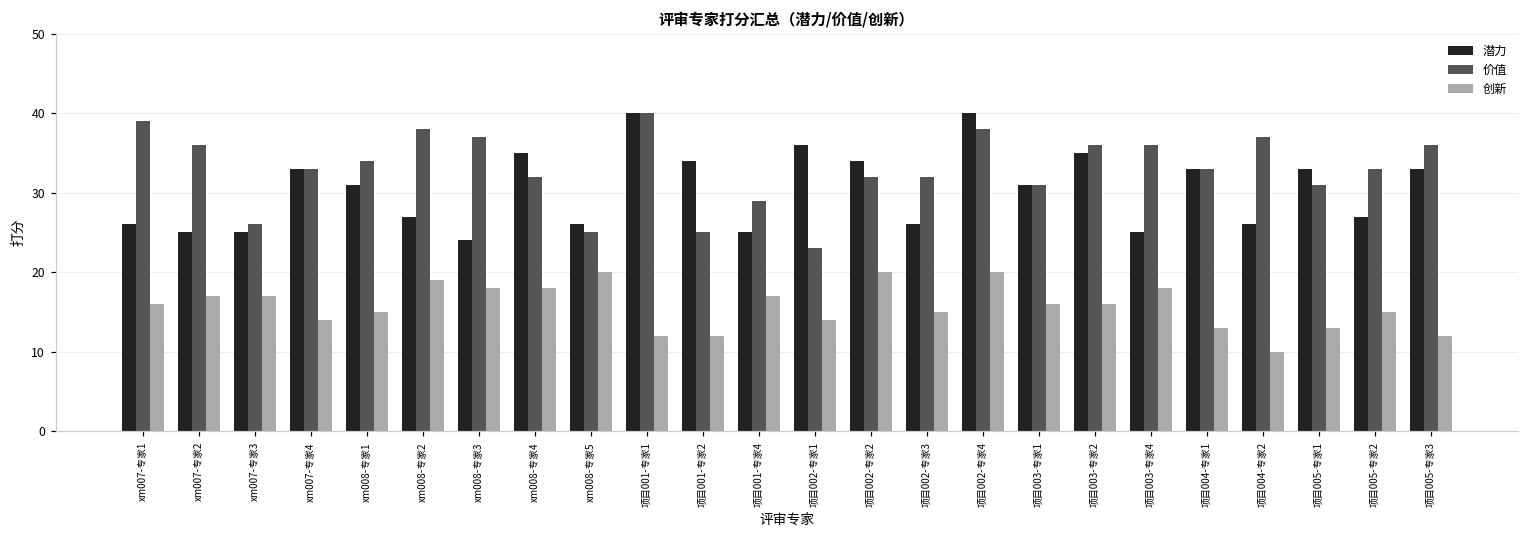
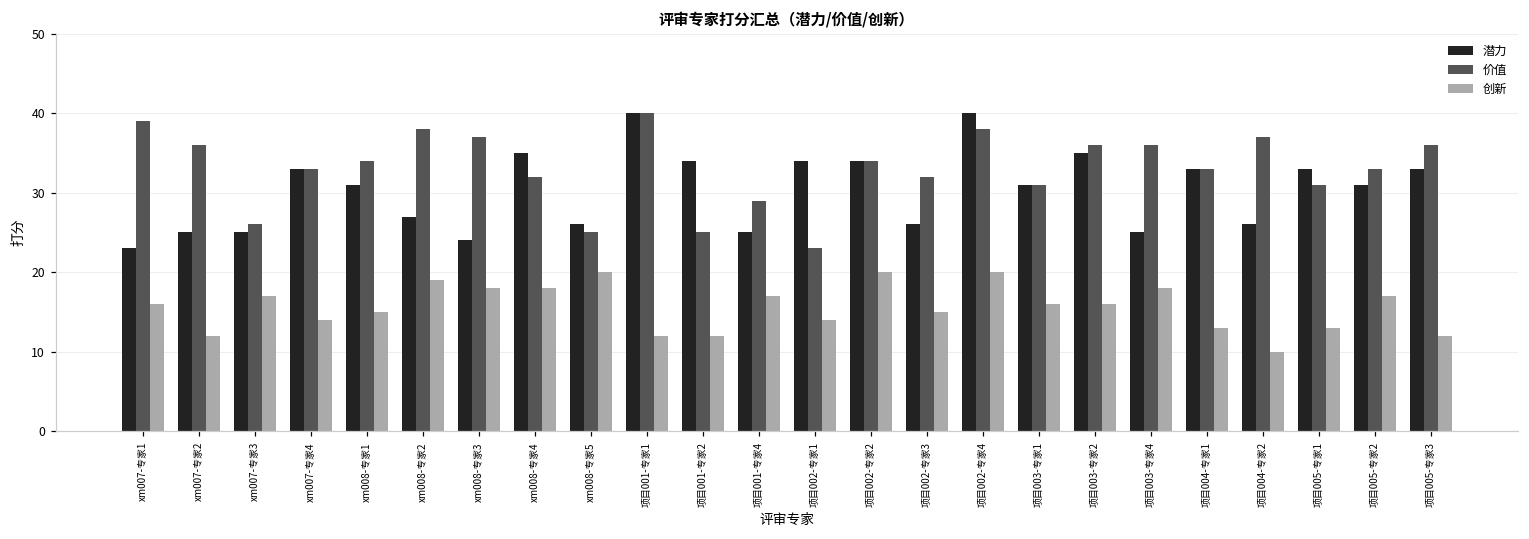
  {
    "潜力": {
-     "xm007-专家1": 26,
+     "xm007-专家1": 23,
      "xm007-专家2": 25,
      "xm007-专家3": 25,
      "xm007-专家4": 33,
      "xm008-专家1": 31,
      "xm008-专家2": 27,
      "xm008-专家3": 24,
      "xm008-专家4": 35,
      "xm008-专家5": 26,
      "项目001-专家1": 40,
      "项目001-专家2": 34,
      "项目001-专家4": 25,
-     "项目002-专家1": 36,
+     "项目002-专家1": 34,
      "项目002-专家2": 34,
      "项目002-专家3": 26,
      "项目002-专家4": 40,
      "项目003-专家1": 31,
      "项目003-专家2": 35,
      "项目003-专家4": 25,
      "项目004-专家1": 33,
      "项目004-专家2": 26,
      "项目005-专家1": 33,
-     "项目005-专家2": 27,
+     "项目005-专家2": 31,
      "项目005-专家3": 33
    },
    "价值": {
      "xm007-专家1": 39,
      "xm007-专家2": 36,
      "xm007-专家3": 26,
      "xm007-专家4": 33,
      "xm008-专家1": 34,
      "xm008-专家2": 38,
      "xm008-专家3": 37,
      "xm008-专家4": 32,
      "xm008-专家5": 25,
      "项目001-专家1": 40,
      "项目001-专家2": 25,
      "项目001-专家4": 29,
      "项目002-专家1": 23,
-     "项目002-专家2": 32,
+     "项目002-专家2": 34,
      "项目002-专家3": 32,
      "项目002-专家4": 38,
      "项目003-专家1": 31,
      "项目003-专家2": 36,
      "项目003-专家4": 36,
      "项目004-专家1": 33,
      "项目004-专家2": 37,
      "项目005-专家1": 31,
      "项目005-专家2": 33,
      "项目005-专家3": 36
    },
    "创新": {
      "xm007-专家1": 16,
-     "xm007-专家2": 17,
+     "xm007-专家2": 12,
      "xm007-专家3": 17,
      "xm007-专家4": 14,
      "xm008-专家1": 15,
      "xm008-专家2": 19,
      "xm008-专家3": 18,
      "xm008-专家4": 18,
      "xm008-专家5": 20,
      "项目001-专家1": 12,
      "项目001-专家2": 12,
      "项目001-专家4": 17,
      "项目002-专家1": 14,
      "项目002-专家2": 20,
      "项目002-专家3": 15,
      "项目002-专家4": 20,
      "项目003-专家1": 16,
      "项目003-专家2": 16,
      "项目003-专家4": 18,
      "项目004-专家1": 13,
      "项目004-专家2": 10,
      "项目005-专家1": 13,
-     "项目005-专家2": 15,
+     "项目005-专家2": 17,
      "项目005-专家3": 12
    }
  }
